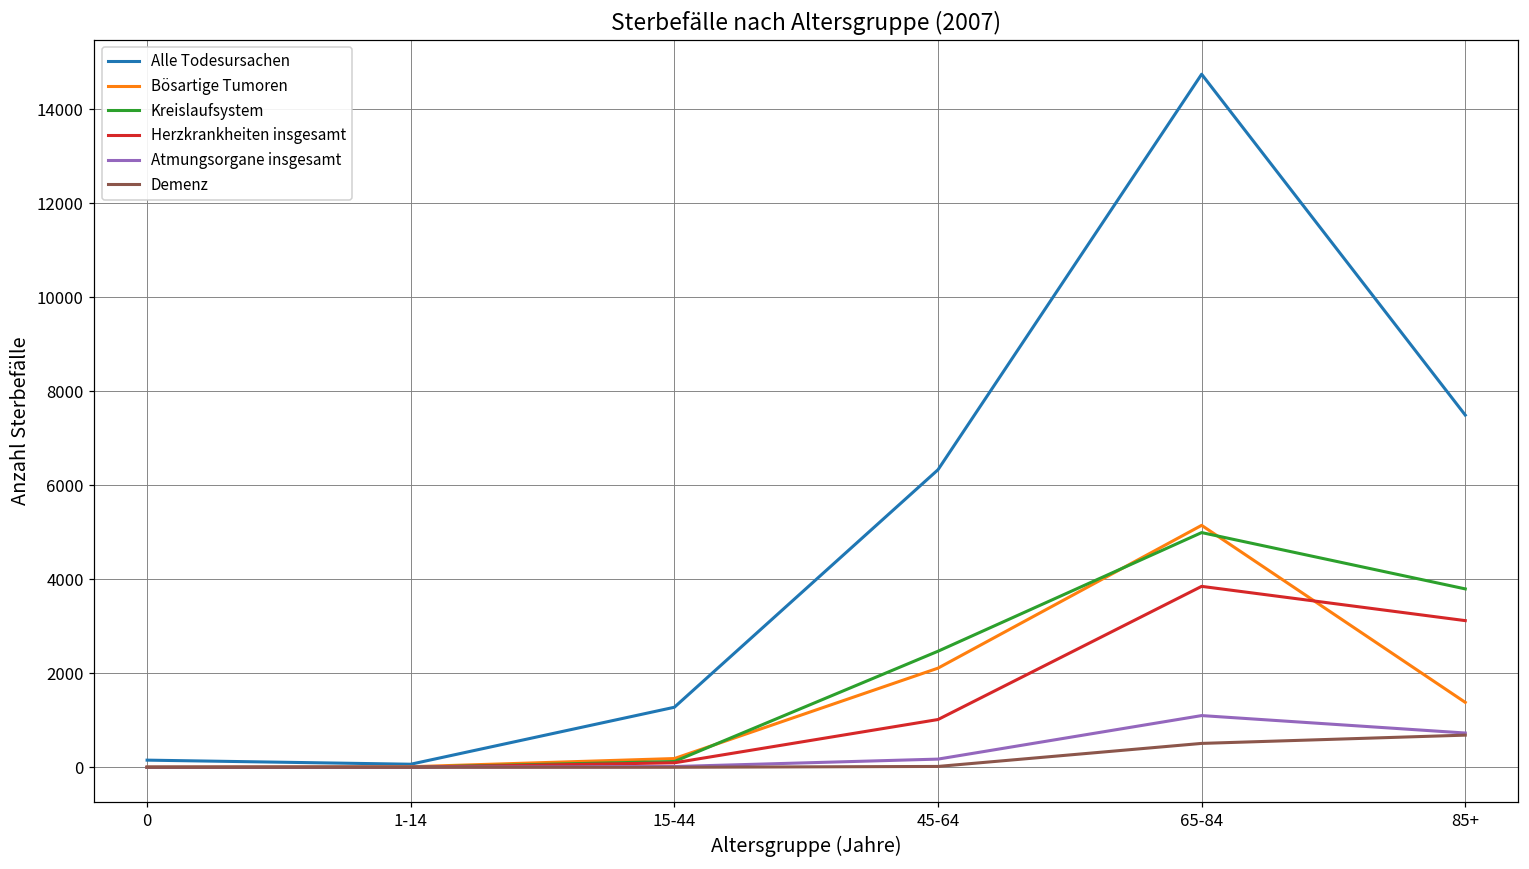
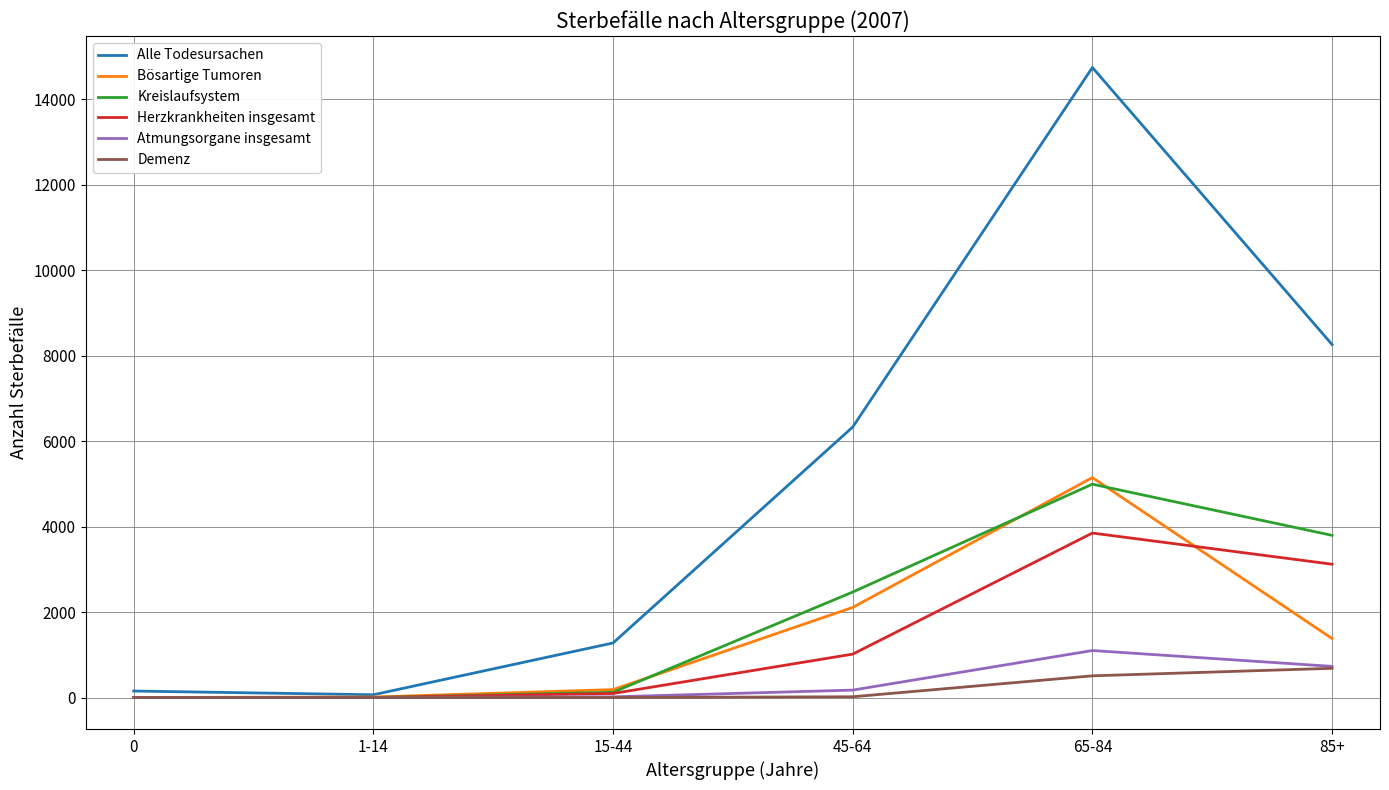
  {
    "Alle Todesursachen": {
      "0": 200,
      "15-44": 1300,
      "45-64": 6300,
      "65-84": 14700,
-     "85+": 7500
+     "85+": 8300
    },
    "Bösartige Tumoren": {
      "15-44": 200,
      "45-64": 2100,
      "65-84": 5100,
      "85+": 1400
    },
    "Kreislaufsystem": {
      "45-64": 2500,
      "65-84": 5000,
      "85+": 3800
    },
    "Herzkrankheiten insgesamt": {
      "45-64": 1000,
      "65-84": 3800,
      "85+": 3100
    },
    "Atmungsorgane insgesamt": {
      "45-64": 200,
      "65-84": 1100
    },
    "Demenz": {
      "45-64": 0,
      "65-84": 500
    }
  }
